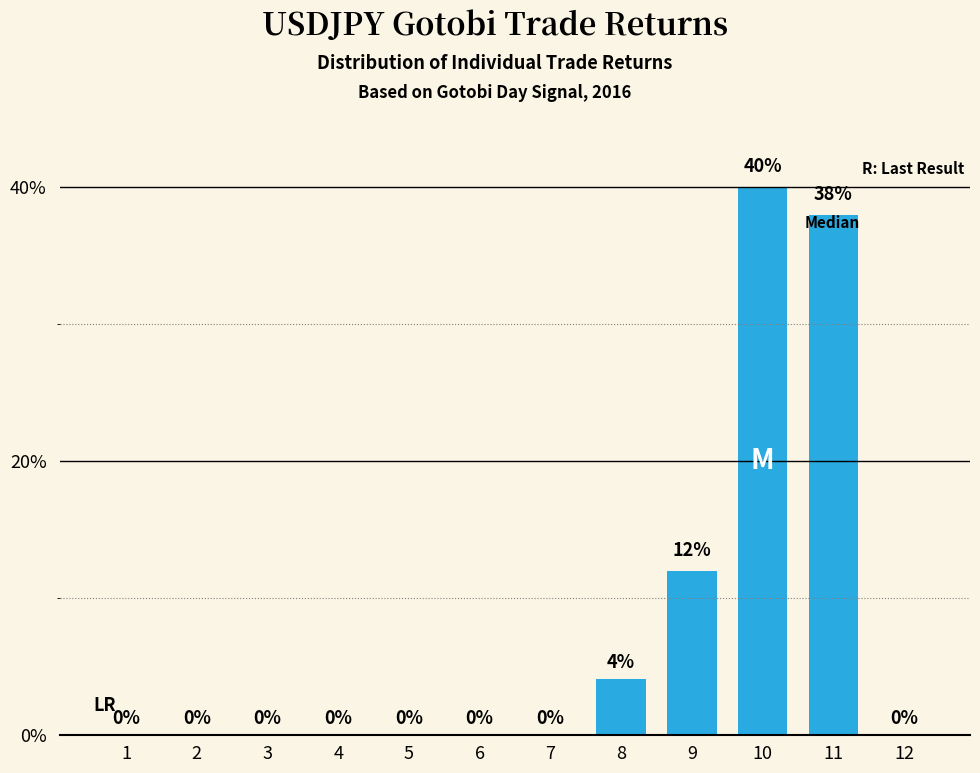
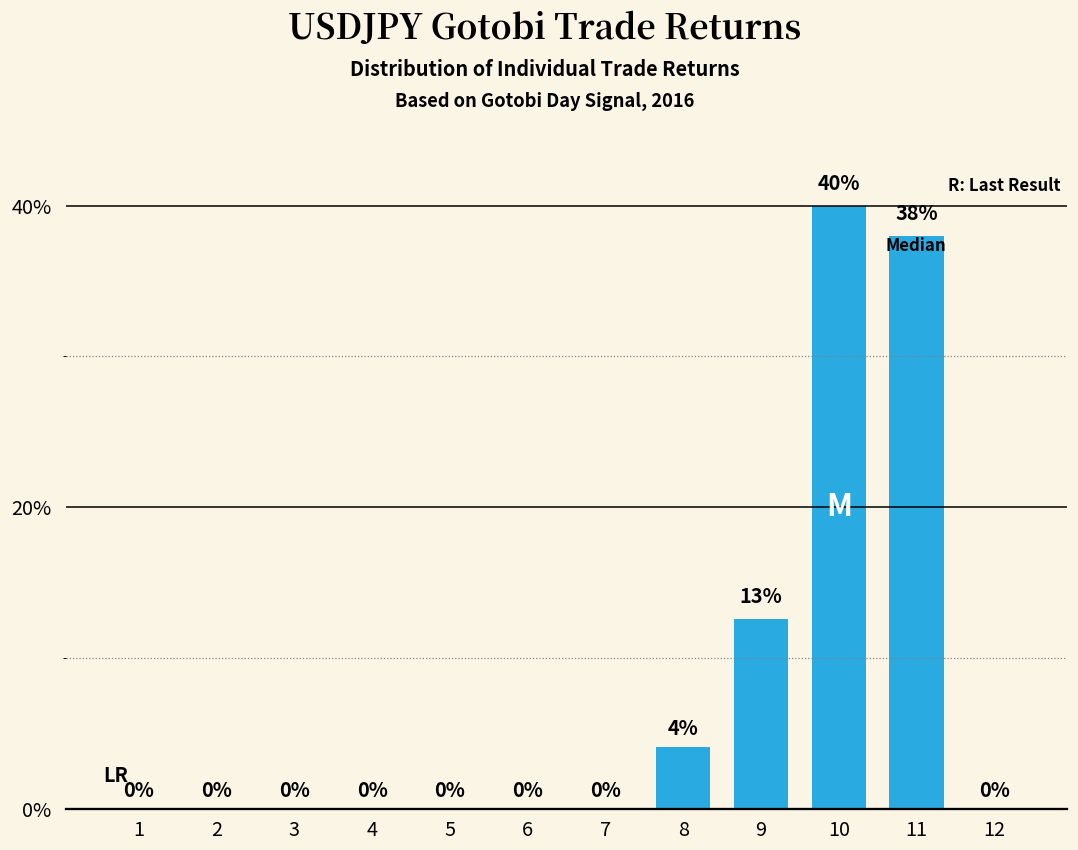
  {
    "1": "0%",
    "2": "0%",
    "3": "0%",
    "4": "0%",
    "5": "0%",
    "6": "0%",
    "7": "0%",
    "8": "4%",
-   "9": "12%",
+   "9": "13%",
    "10": "40%",
    "11": "38%",
    "12": "0%"
  }
